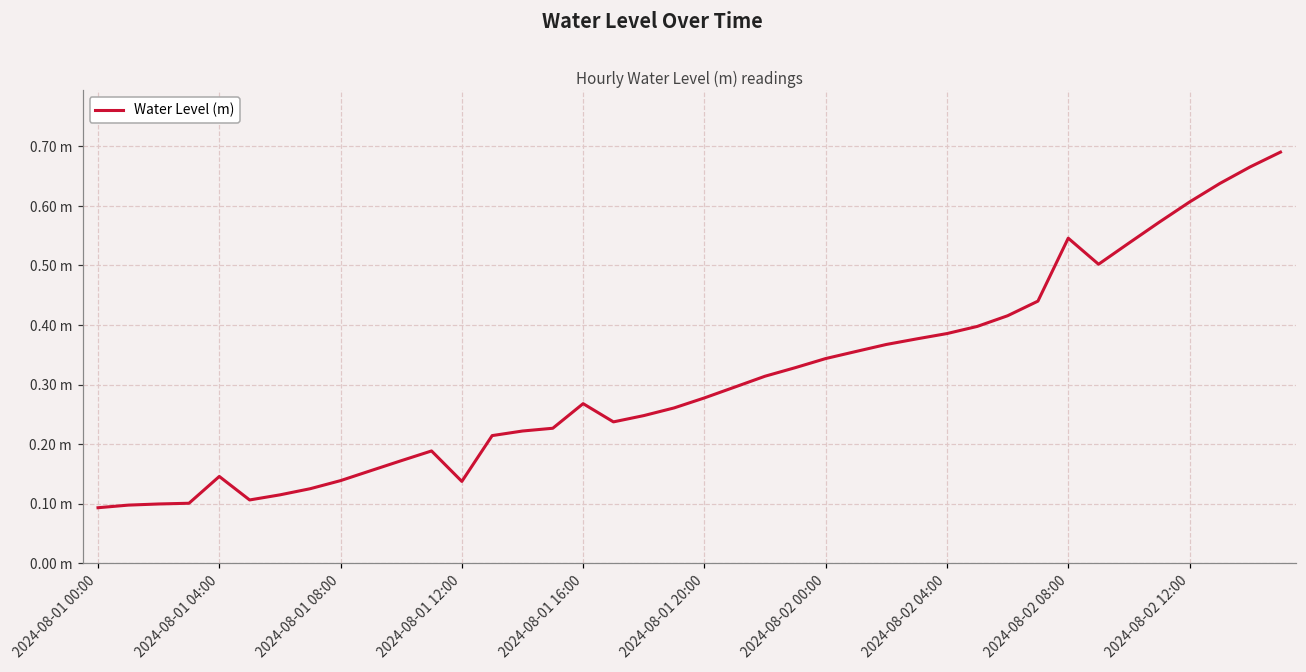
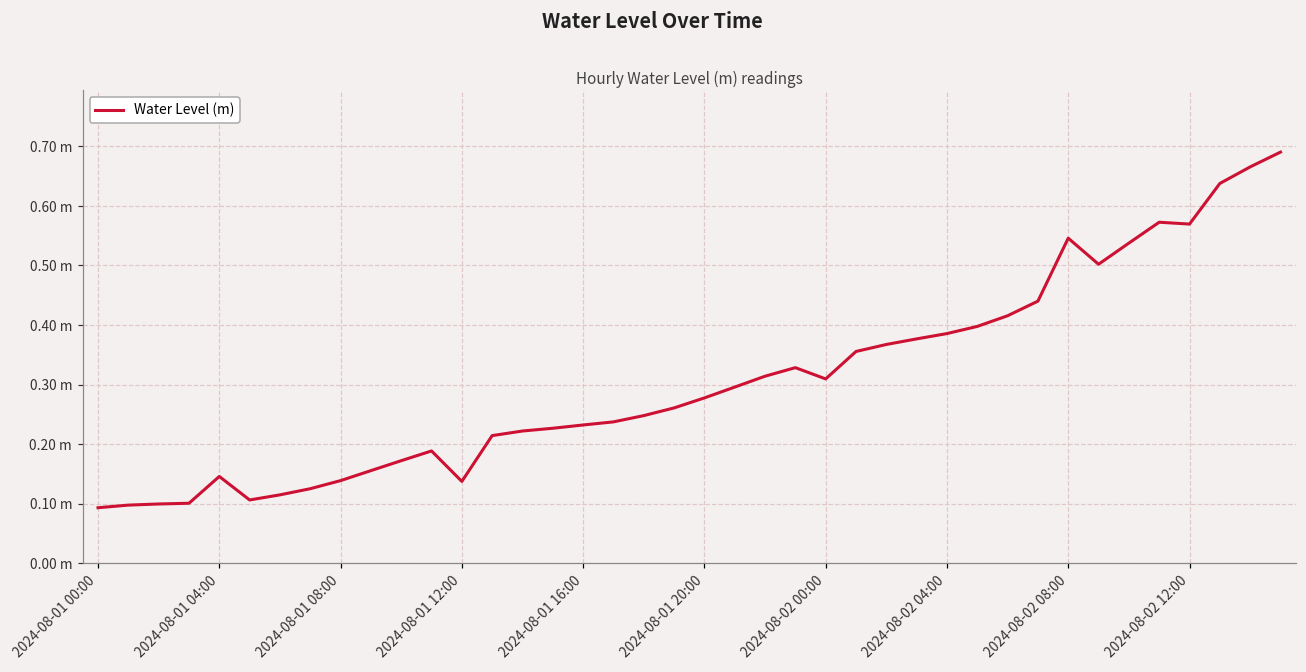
  {
    "2024-08-01 00:00": "0.09 m",
    "2024-08-01 04:00": "0.15 m",
    "2024-08-01 08:00": "0.14 m",
    "2024-08-01 12:00": "0.14 m",
-   "2024-08-01 16:00": "0.27 m",
+   "2024-08-01 16:00": "0.23 m",
    "2024-08-01 20:00": "0.28 m",
-   "2024-08-02 00:00": "0.34 m",
+   "2024-08-02 00:00": "0.31 m",
    "2024-08-02 04:00": "0.39 m",
    "2024-08-02 08:00": "0.55 m",
-   "2024-08-02 12:00": "0.61 m"
+   "2024-08-02 12:00": "0.57 m"
  }
